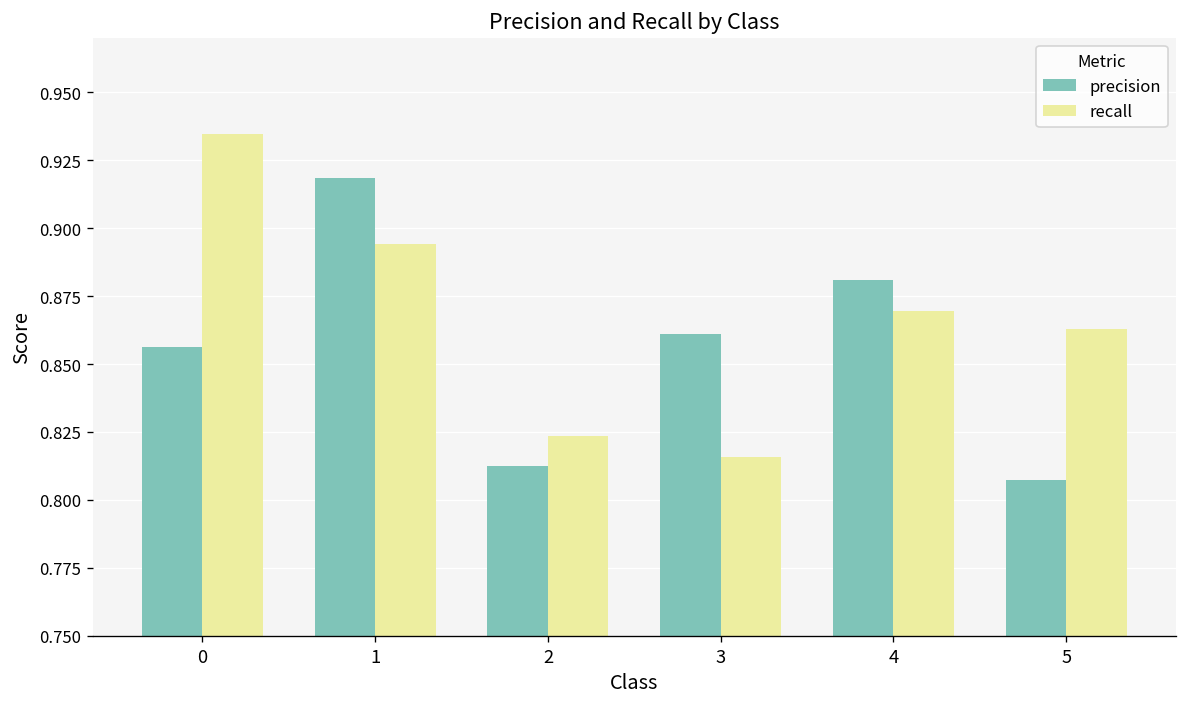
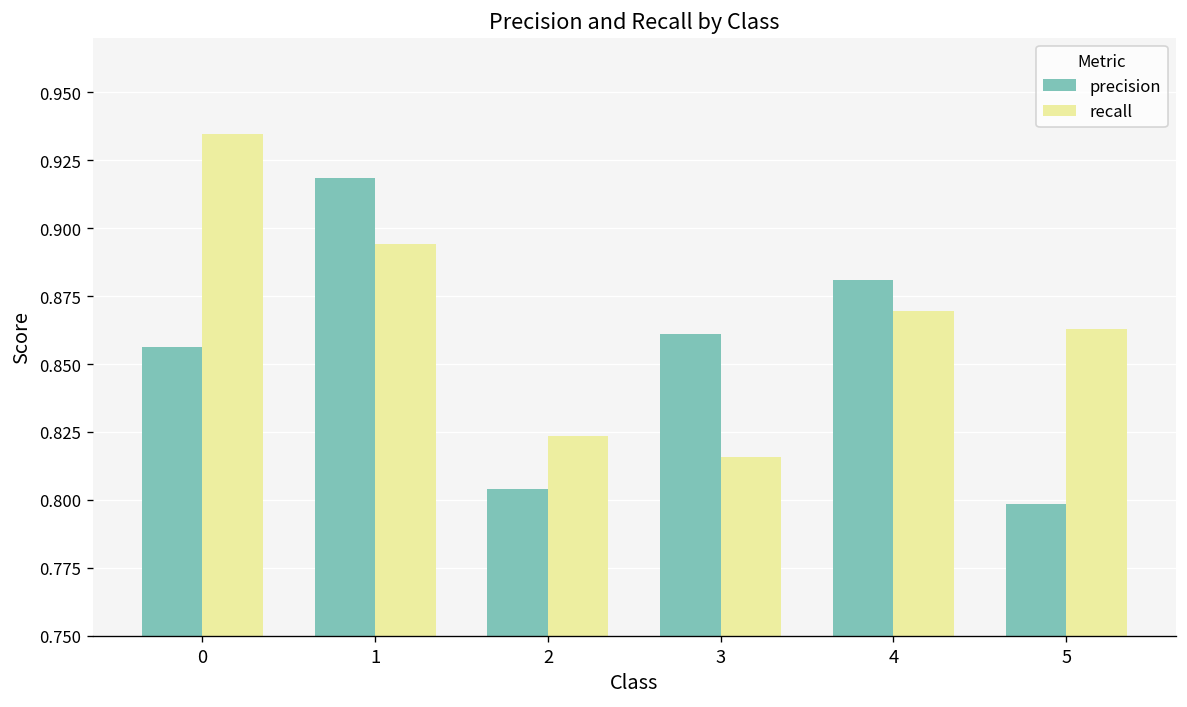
  {
    "precision": {
      "0": 0.856,
      "1": 0.919,
-     "2": 0.813,
+     "2": 0.804,
      "3": 0.861,
      "4": 0.881,
-     "5": 0.807
+     "5": 0.799
    },
    "recall": {
      "0": 0.935,
      "1": 0.894,
      "2": 0.824,
      "3": 0.816,
      "4": 0.870,
      "5": 0.863
    }
  }
